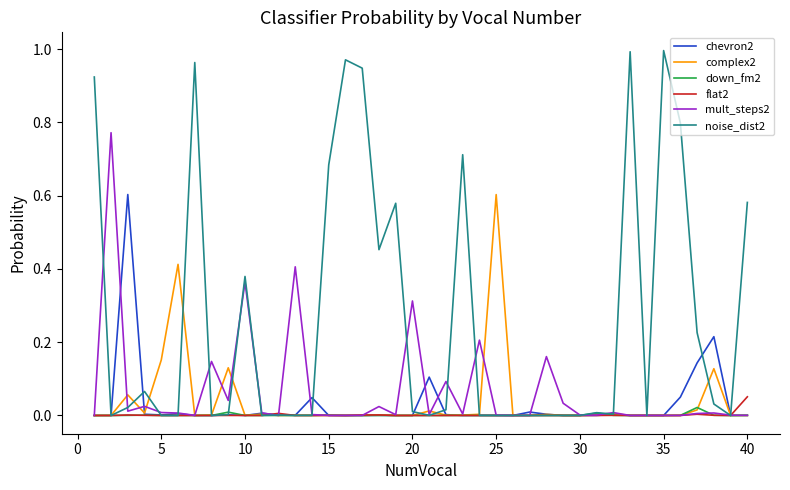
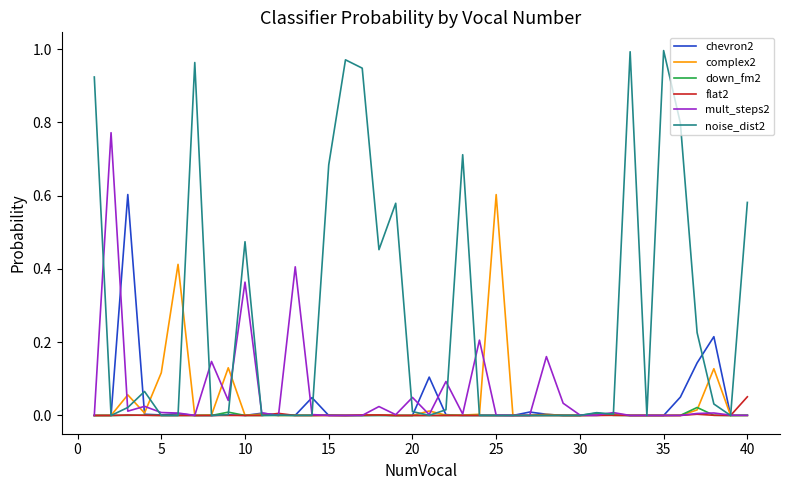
  {
    "complex2": {
-     "5": 0.15,
+     "5": 0.12,
      "25": 0.60
    },
    "flat2": {
      "40": 0.05
    },
    "mult_steps2": {
      "10": 0.36,
-     "20": 0.31
+     "20": 0.05
    },
    "noise_dist2": {
-     "10": 0.38,
+     "10": 0.47,
      "15": 0.68,
      "20": 0.01,
      "35": 1.00,
      "40": 0.58
    }
  }
